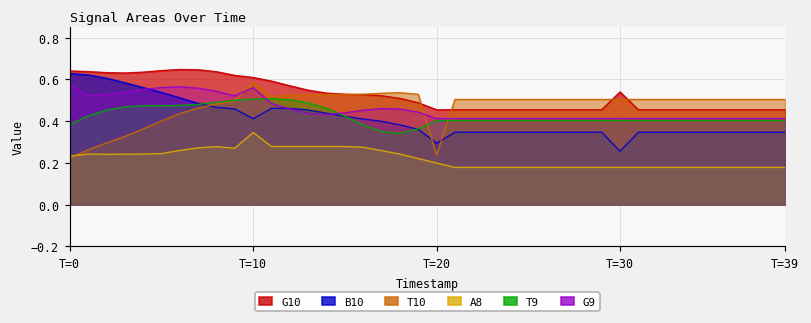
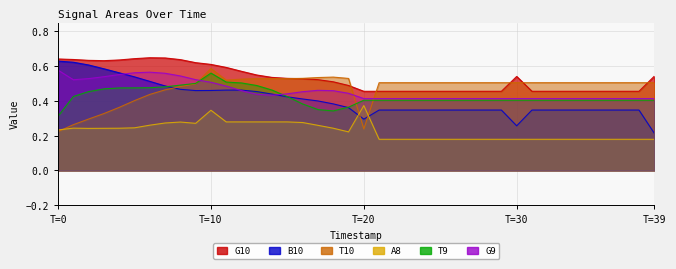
  {
    "G10": {
      "T=10": 0.61,
      "T=20": 0.45,
      "T=30": 0.54,
-     "T=39": 0.45
+     "T=39": 0.54
    },
    "B10": {
-     "T=10": 0.41,
+     "T=10": 0.46,
      "T=20": 0.29,
      "T=30": 0.26,
-     "T=39": 0.35
+     "T=39": 0.21
    },
    "T10": {
      "T=10": 0.59,
      "T=20": 0.24,
      "T=30": 0.50,
      "T=39": 0.50
    },
    "A8": {
      "T=10": 0.35,
-     "T=20": 0.20,
+     "T=20": 0.37,
      "T=30": 0.18,
      "T=39": 0.18
    },
    "T9": {
-     "T=0": 0.38,
-     "T=10": 0.51
+     "T=0": 0.31,
+     "T=10": 0.56
    },
    "G9": {
      "T=0": 0.58,
-     "T=10": 0.56
+     "T=10": 0.51
    }
  }
